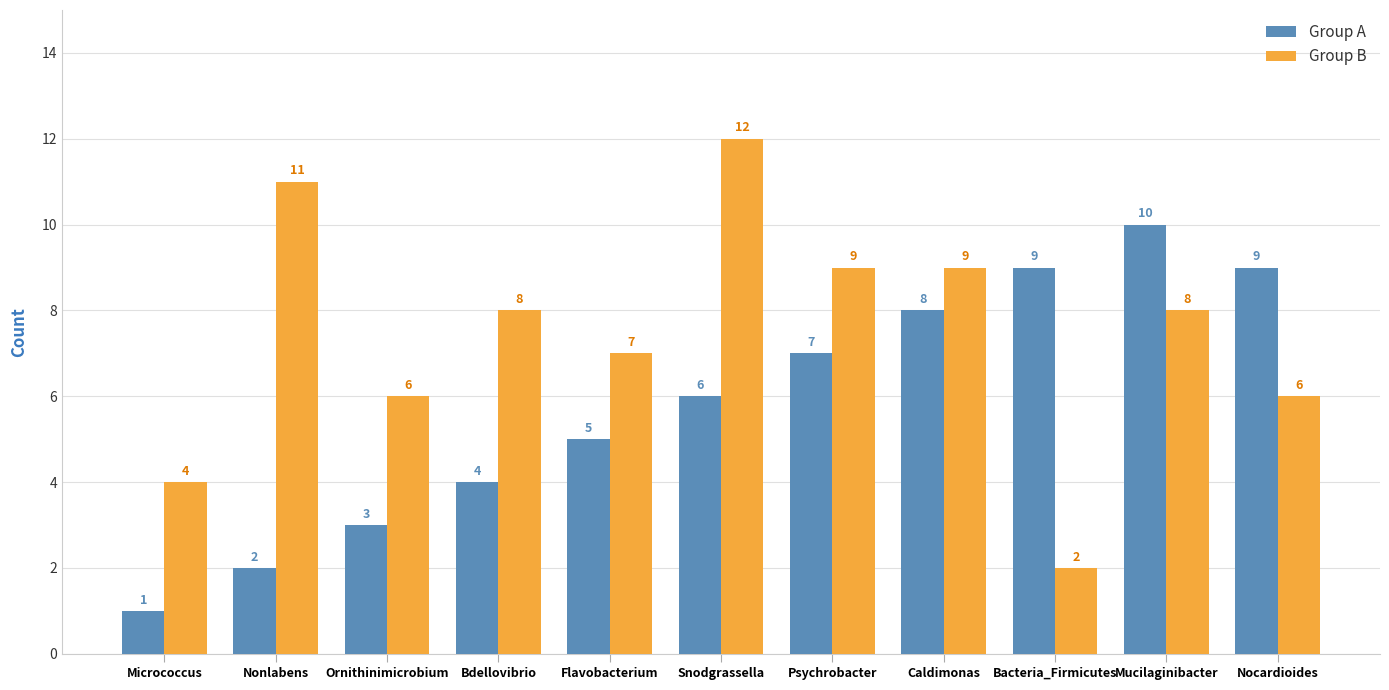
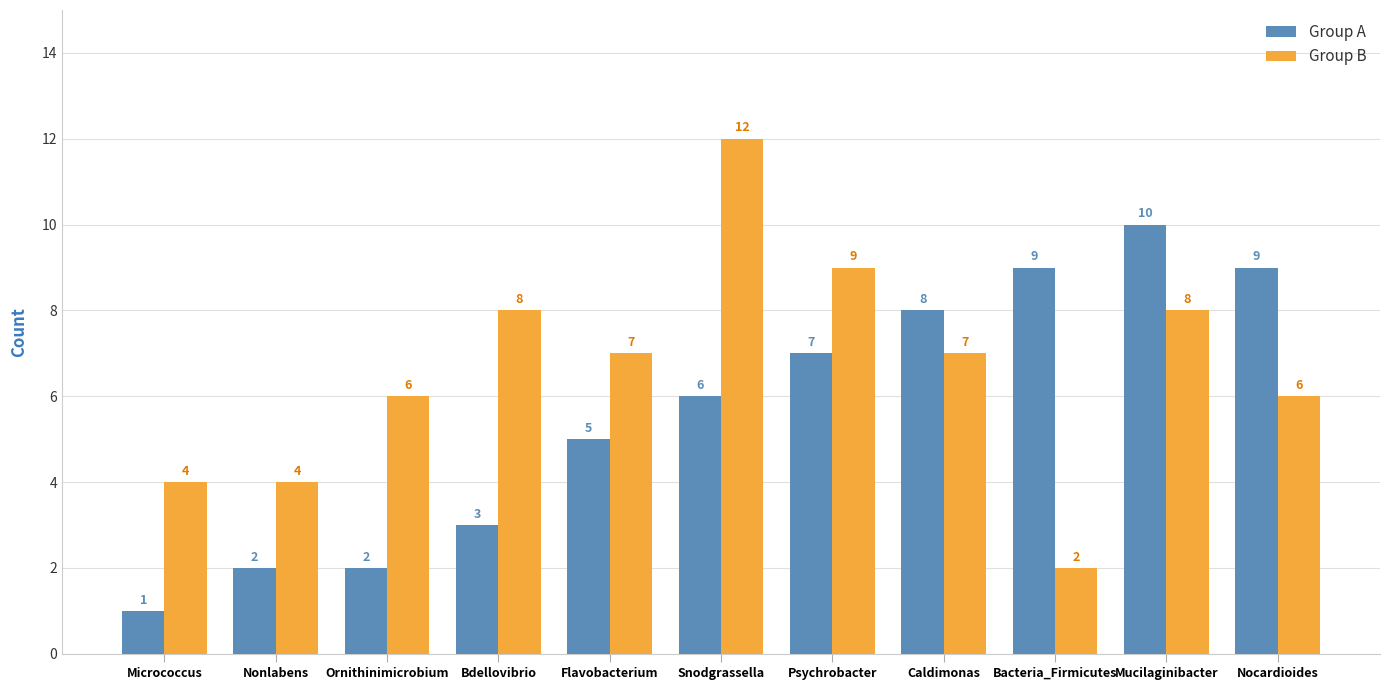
  {
    "Group A": {
      "Micrococcus": 1,
      "Nonlabens": 2,
-     "Ornithinimicrobium": 3,
-     "Bdellovibrio": 4,
+     "Ornithinimicrobium": 2,
+     "Bdellovibrio": 3,
      "Flavobacterium": 5,
      "Snodgrassella": 6,
      "Psychrobacter": 7,
      "Caldimonas": 8,
      "Bacteria_Firmicutes": 9,
      "Mucilaginibacter": 10,
      "Nocardioides": 9
    },
    "Group B": {
      "Micrococcus": 4,
-     "Nonlabens": 11,
+     "Nonlabens": 4,
      "Ornithinimicrobium": 6,
      "Bdellovibrio": 8,
      "Flavobacterium": 7,
      "Snodgrassella": 12,
      "Psychrobacter": 9,
-     "Caldimonas": 9,
+     "Caldimonas": 7,
      "Bacteria_Firmicutes": 2,
      "Mucilaginibacter": 8,
      "Nocardioides": 6
    }
  }
